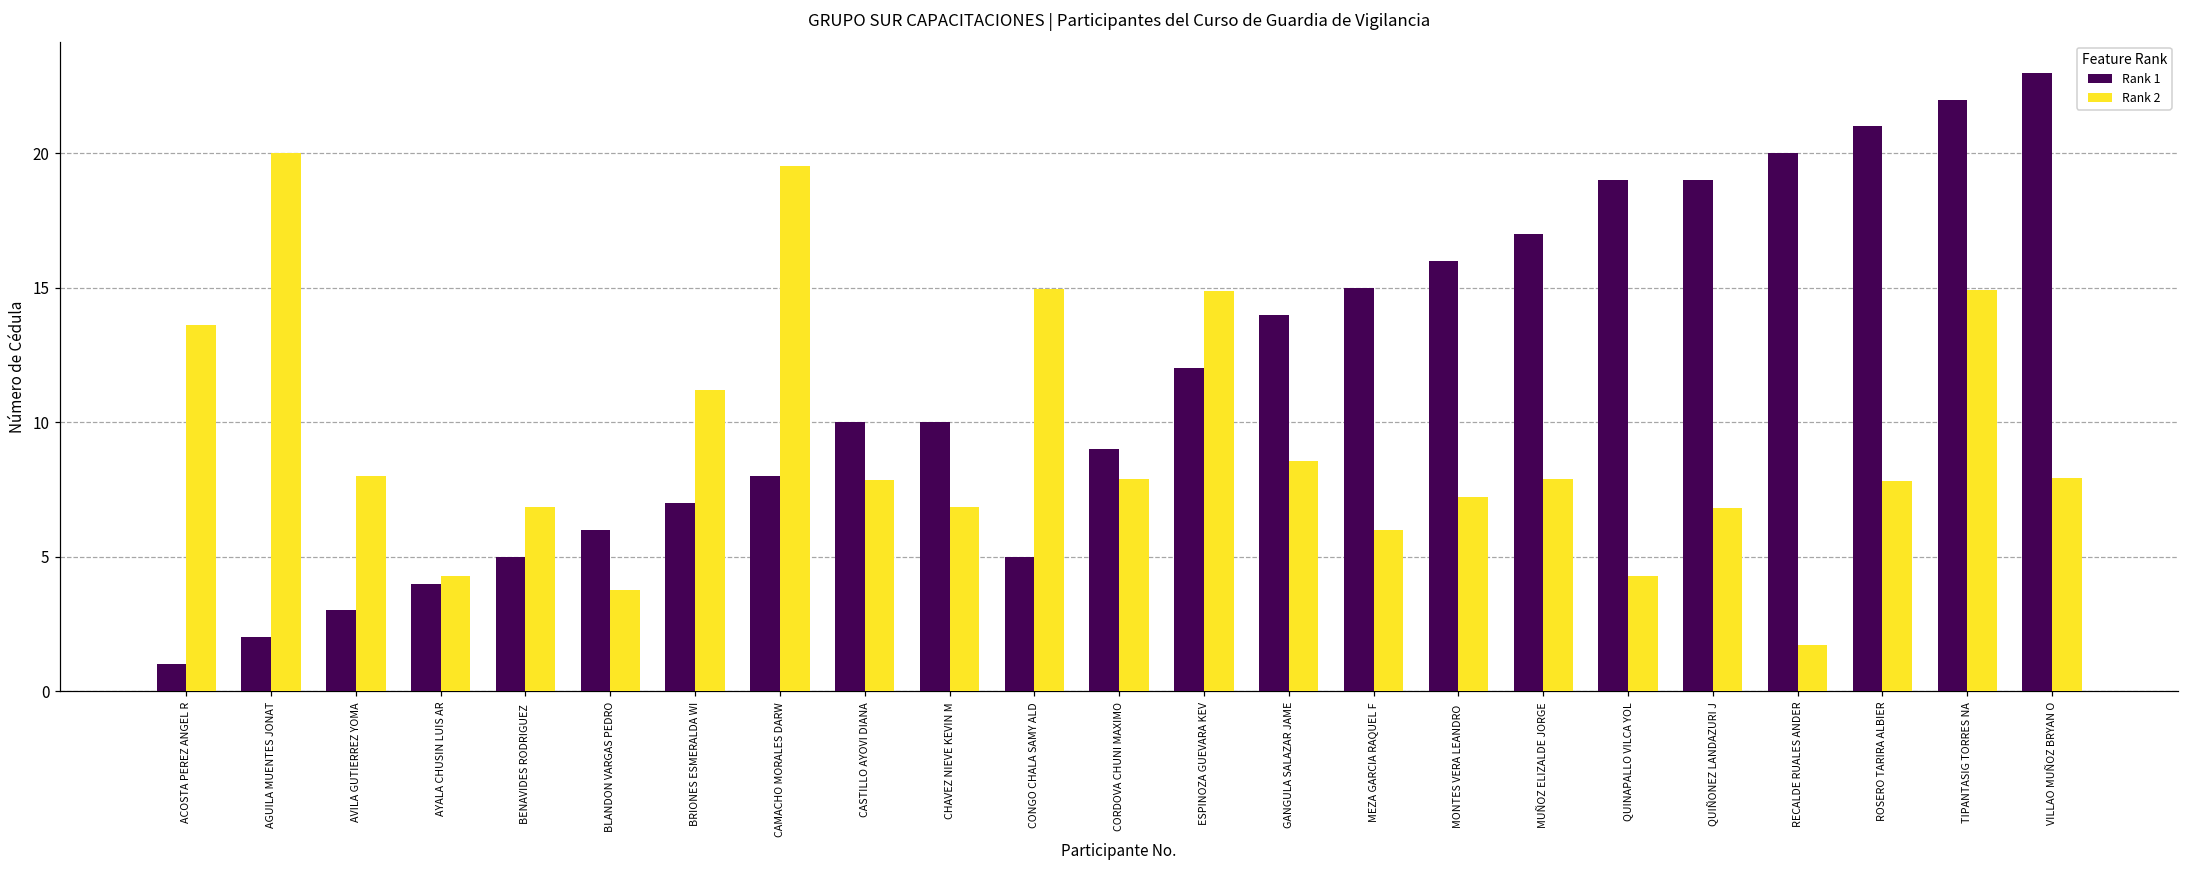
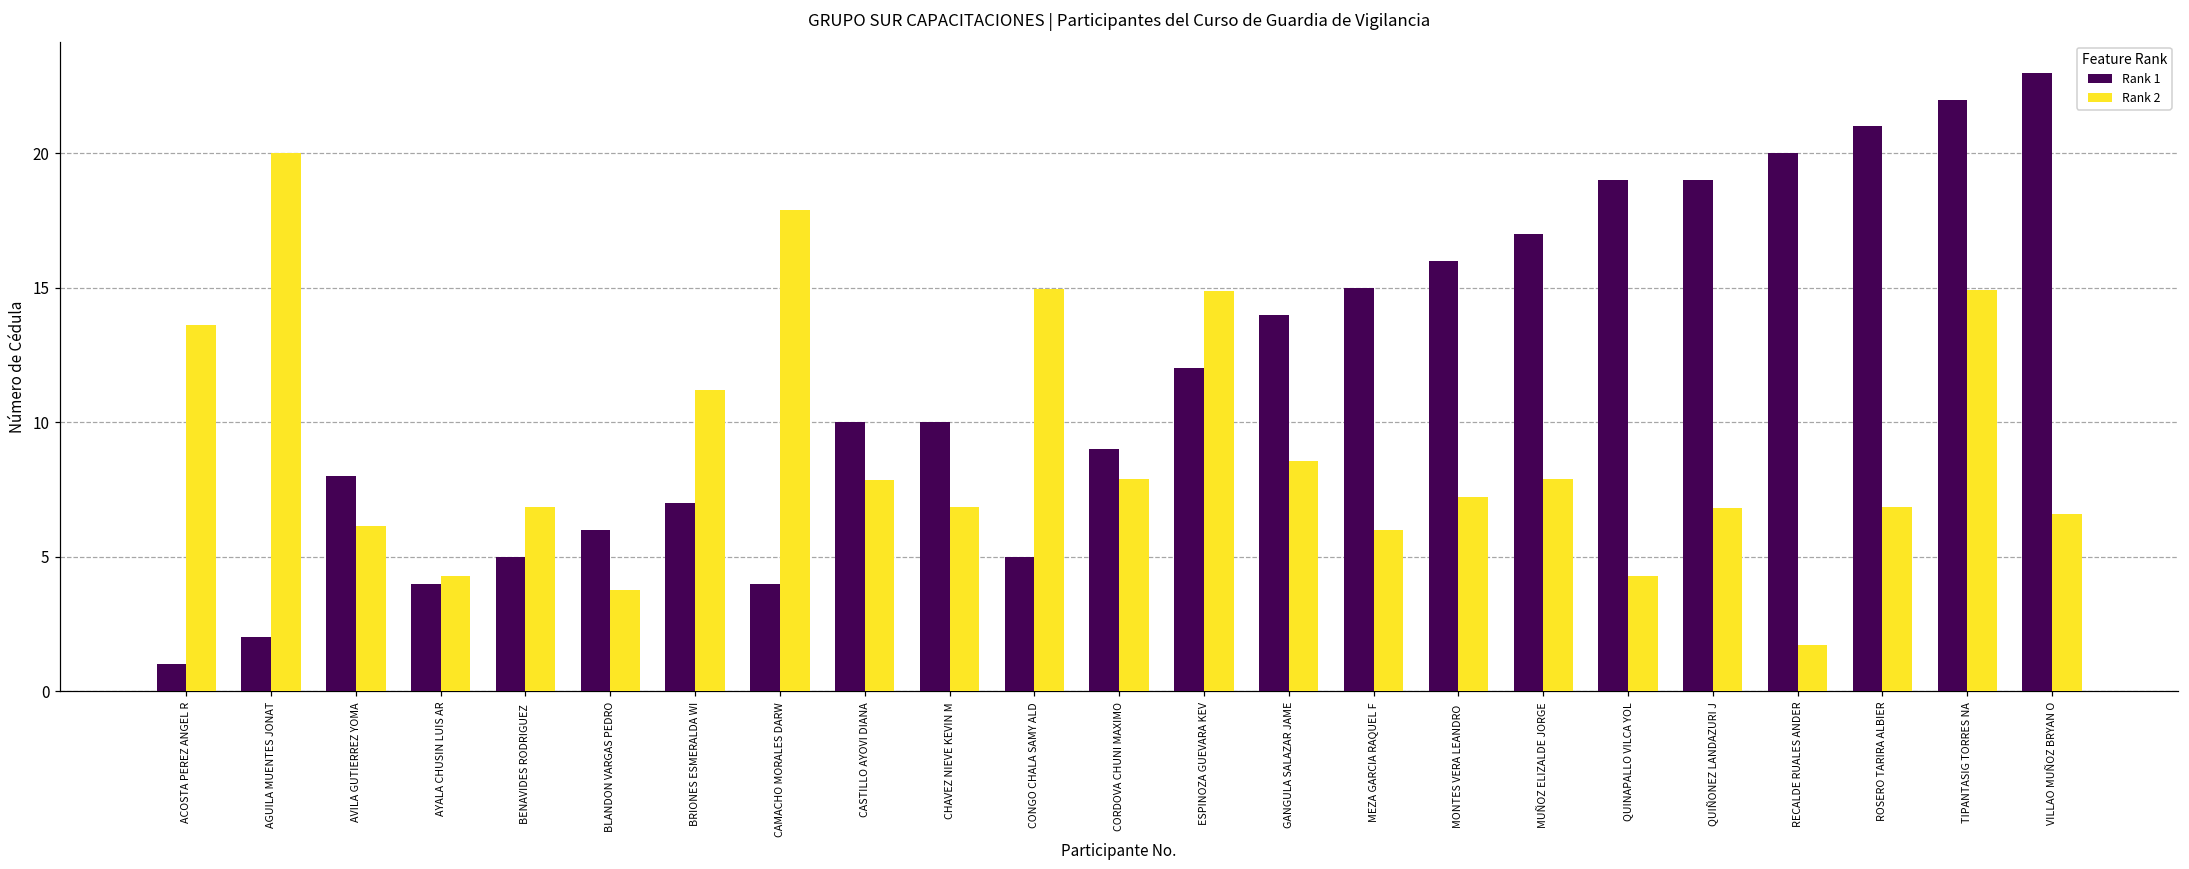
  {
    "Rank 1": {
      "ACOSTA PEREZ ANGEL R": 1,
      "AGUILA MUENTES JONAT": 2,
-     "AVILA GUTIERREZ YOMA": 3,
+     "AVILA GUTIERREZ YOMA": 8,
      "AYALA CHUSIN LUIS AR": 4,
      "BENAVIDES RODRIGUEZ": 5,
      "BLANDON VARGAS PEDRO": 6,
      "BRIONES ESMERALDA WI": 7,
-     "CAMACHO MORALES DARW": 8,
+     "CAMACHO MORALES DARW": 4,
      "CASTILLO AYOVI DIANA": 10,
      "CHAVEZ NIEVE KEVIN M": 10,
      "CONGO CHALA SAMY ALD": 5,
      "CORDOVA CHUNI MAXIMO": 9,
      "ESPINOZA GUEVARA KEV": 12,
      "GANGULA SALAZAR JAME": 14,
      "MEZA GARCIA RAQUEL F": 15,
      "MONTES VERA LEANDRO": 16,
      "MUÑOZ ELIZALDE JORGE": 17,
      "QUINAPALLO VILCA YOL": 19,
      "QUIÑONEZ LANDAZURI J": 19,
      "RECALDE RUALES ANDER": 20,
      "ROSERO TARIRA ALBIER": 21,
      "TIPANTASIG TORRES NA": 22,
      "VILLAO MUÑOZ BRYAN O": 23
    },
    "Rank 2": {
      "ACOSTA PEREZ ANGEL R": 13.6,
      "AGUILA MUENTES JONAT": 20.0,
-     "AVILA GUTIERREZ YOMA": 8.0,
+     "AVILA GUTIERREZ YOMA": 6.1,
      "AYALA CHUSIN LUIS AR": 4.3,
      "BENAVIDES RODRIGUEZ": 6.8,
      "BLANDON VARGAS PEDRO": 3.7,
      "BRIONES ESMERALDA WI": 11.2,
-     "CAMACHO MORALES DARW": 19.5,
+     "CAMACHO MORALES DARW": 17.9,
      "CASTILLO AYOVI DIANA": 7.9,
      "CHAVEZ NIEVE KEVIN M": 6.8,
      "CONGO CHALA SAMY ALD": 14.9,
      "CORDOVA CHUNI MAXIMO": 7.9,
      "ESPINOZA GUEVARA KEV": 14.9,
      "GANGULA SALAZAR JAME": 8.5,
      "MEZA GARCIA RAQUEL F": 6.0,
      "MONTES VERA LEANDRO": 7.2,
      "MUÑOZ ELIZALDE JORGE": 7.9,
      "QUINAPALLO VILCA YOL": 4.3,
      "QUIÑONEZ LANDAZURI J": 6.8,
      "RECALDE RUALES ANDER": 1.7,
-     "ROSERO TARIRA ALBIER": 7.8,
+     "ROSERO TARIRA ALBIER": 6.8,
      "TIPANTASIG TORRES NA": 14.9,
-     "VILLAO MUÑOZ BRYAN O": 7.9
+     "VILLAO MUÑOZ BRYAN O": 6.6
    }
  }
